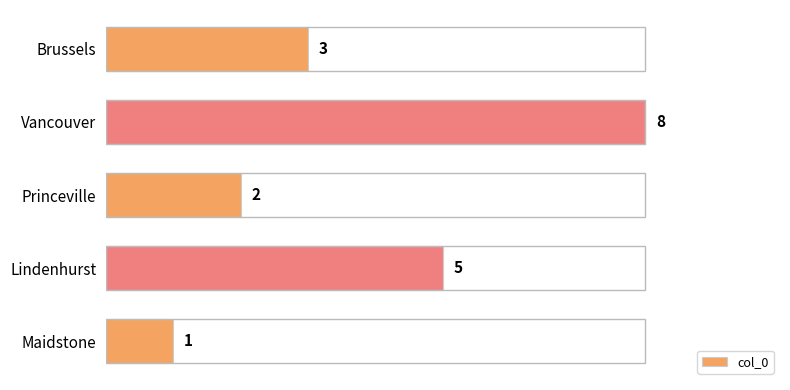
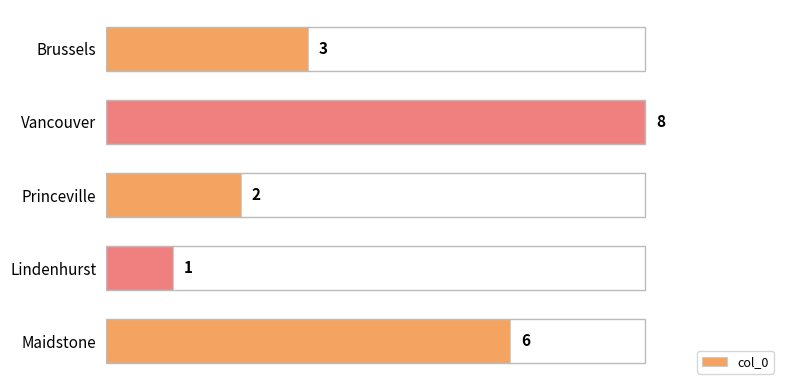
  {
    "Brussels": 3,
    "Vancouver": 8,
    "Princeville": 2,
-   "Lindenhurst": 5,
-   "Maidstone": 1
+   "Lindenhurst": 1,
+   "Maidstone": 6
  }
